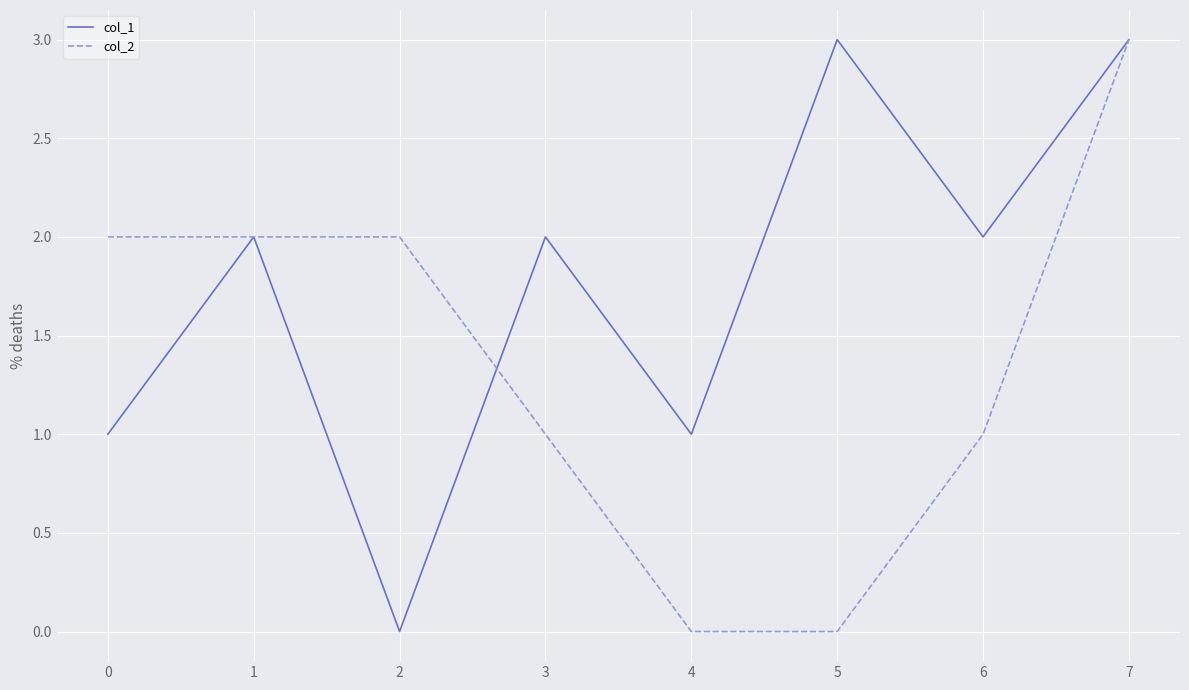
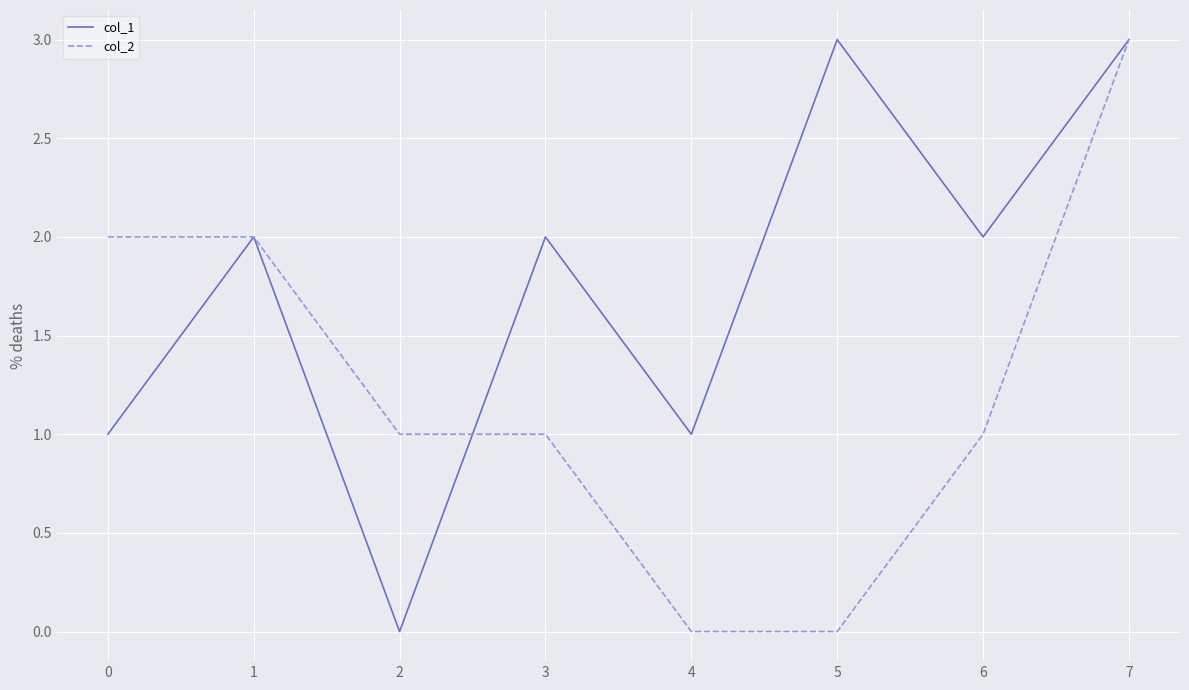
  {
    "col_1": {
      "0": 1,
      "2": 0,
      "3": 2,
      "4": 1,
      "5": 3,
      "6": 2
    },
    "col_2": {
      "0": 2,
-     "2": 2,
+     "2": 1,
      "3": 1,
      "4": 0,
      "5": 0,
      "6": 1
    }
  }
